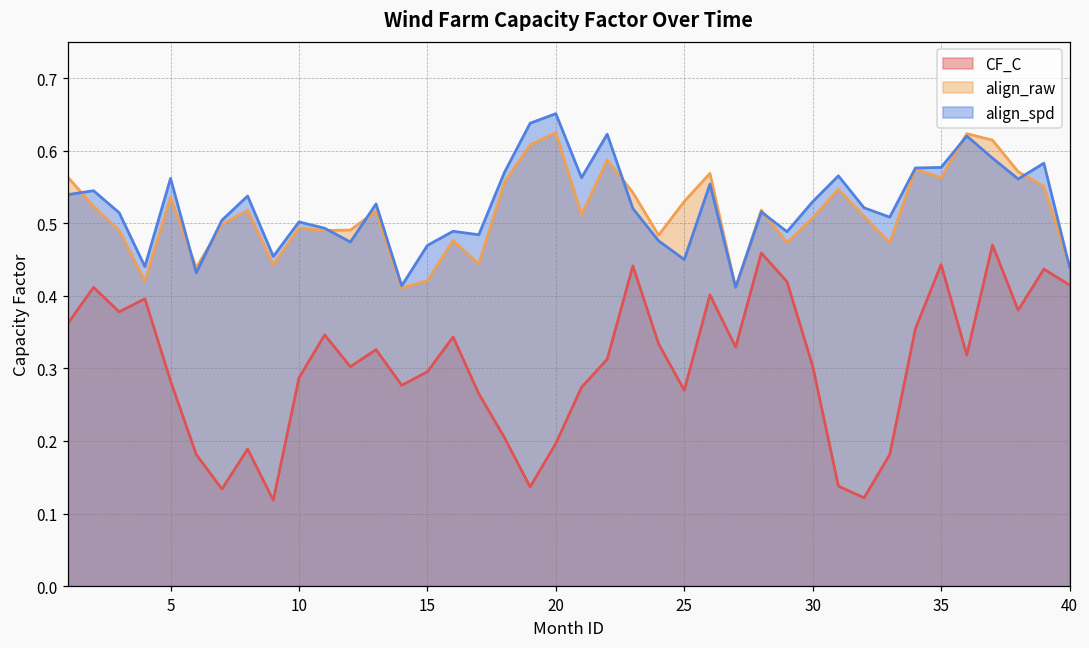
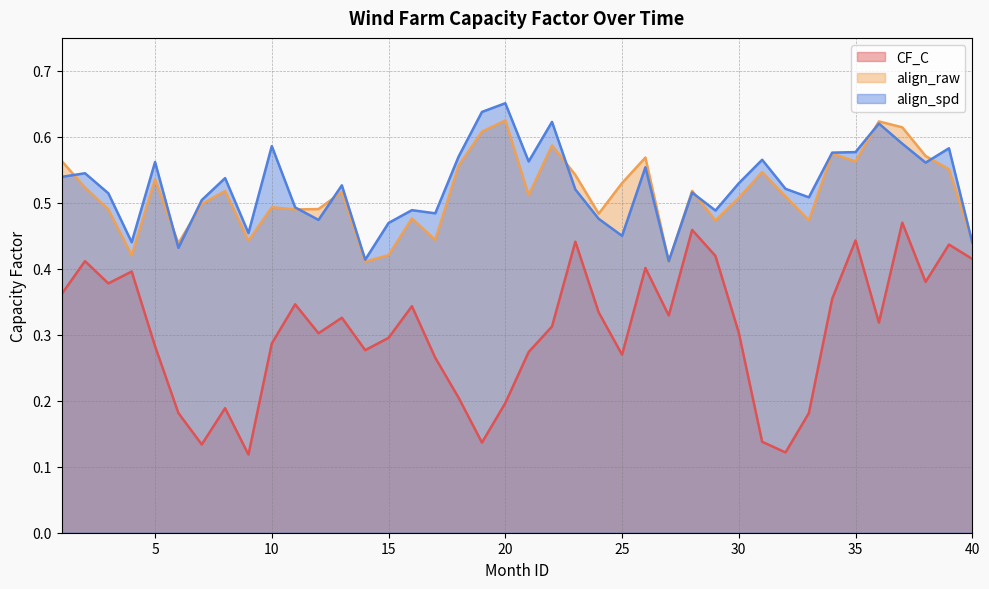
  {
    "align_spd": {
      "5": 0.56,
-     "10": 0.50,
+     "10": 0.59,
      "15": 0.47,
      "20": 0.65,
      "25": 0.45,
      "30": 0.53,
      "35": 0.58
    }
  }
